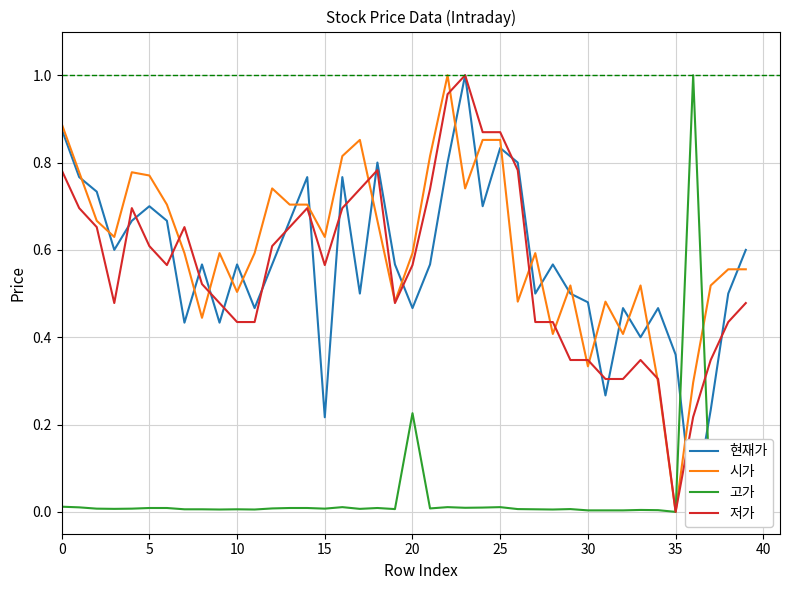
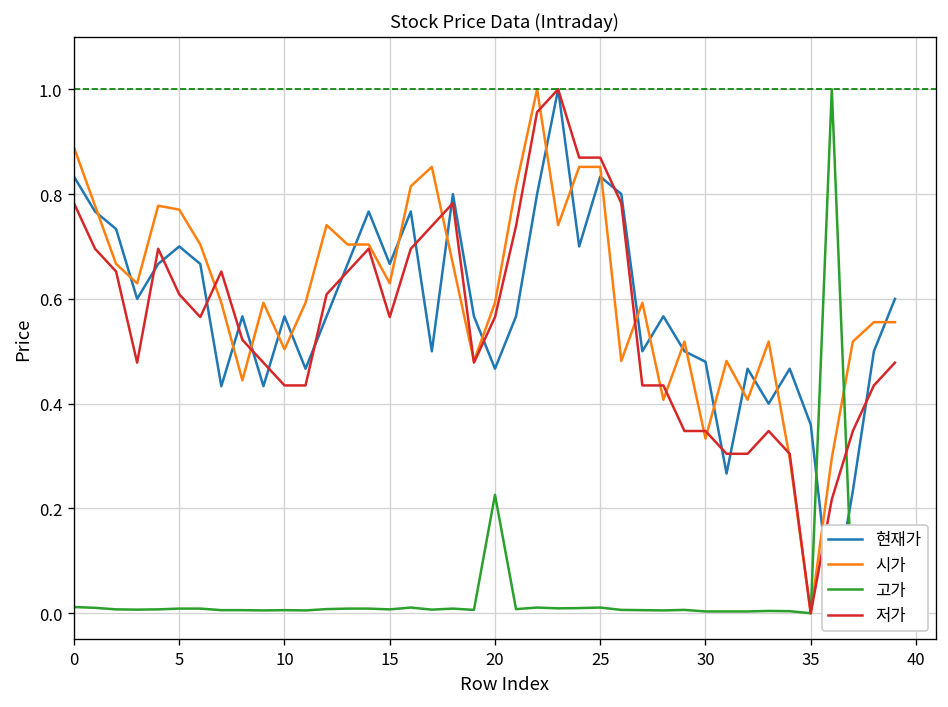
  {
    "현재가": {
-     "0": 0.88,
+     "0": 0.83,
      "5": 0.70,
      "10": 0.57,
-     "15": 0.22,
+     "15": 0.67,
      "20": 0.47,
      "25": 0.83,
      "30": 0.48,
      "35": 0.36
    },
    "시가": {
      "0": 0.89,
      "5": 0.77,
      "10": 0.50,
      "15": 0.63,
      "20": 0.59,
      "25": 0.85,
      "30": 0.33
    },
    "고가": {
      "0": 0.01,
      "5": 0.01,
      "10": 0.01,
      "15": 0.01,
      "20": 0.23,
      "25": 0.01,
      "30": 0.00
    },
    "저가": {
      "0": 0.78,
      "5": 0.61,
      "10": 0.43,
      "15": 0.57,
      "20": 0.57,
      "25": 0.87,
      "30": 0.35
    }
  }
